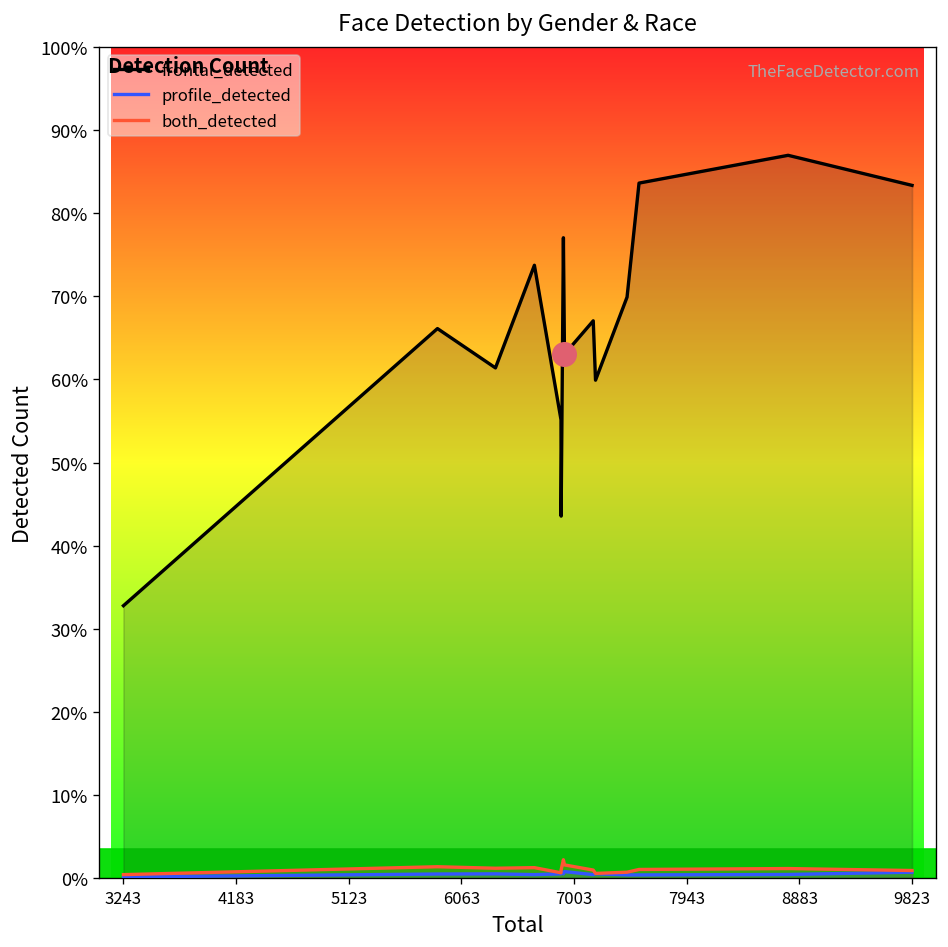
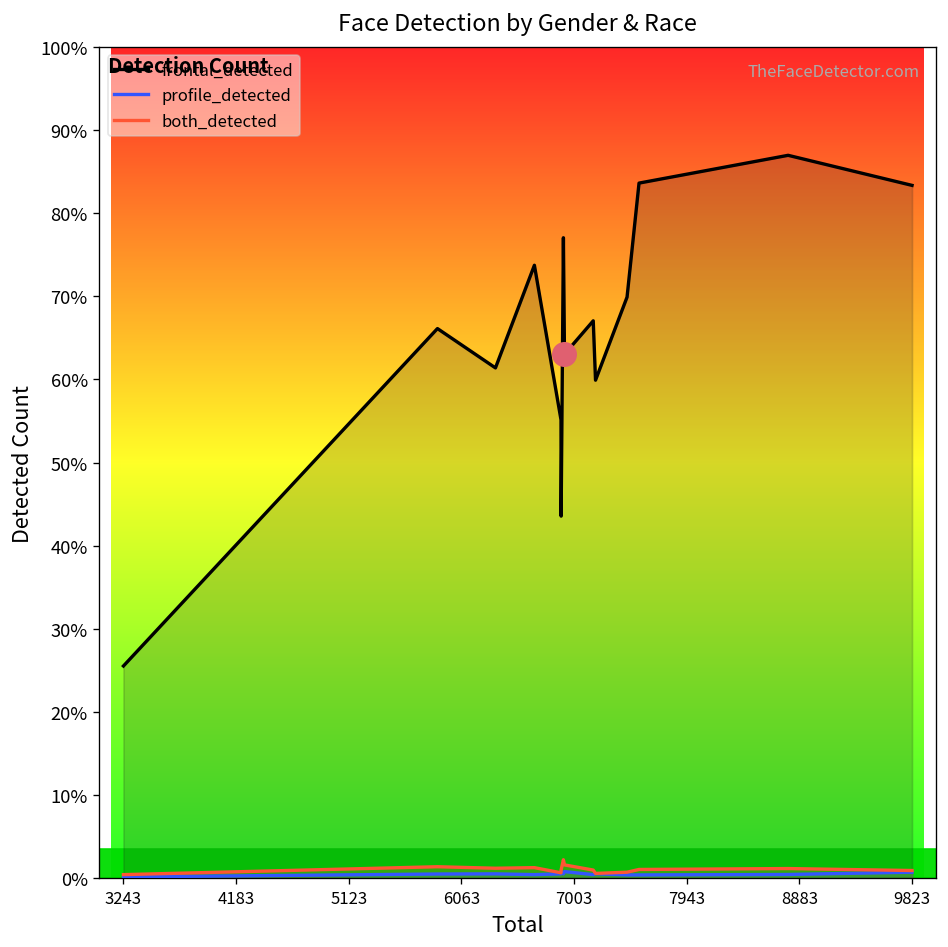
  {
    "frontal_detected": {
-     "3243": "33%",
+     "3243": "26%",
      "9823": "83%"
    }
  }
